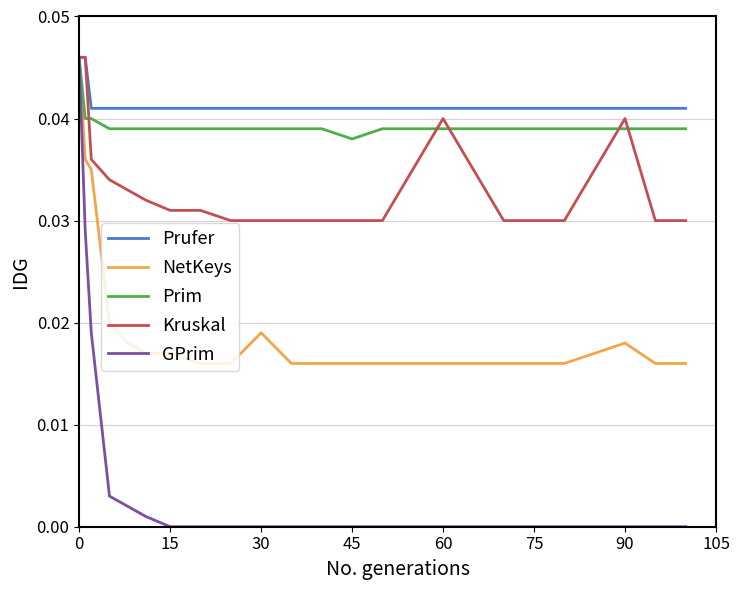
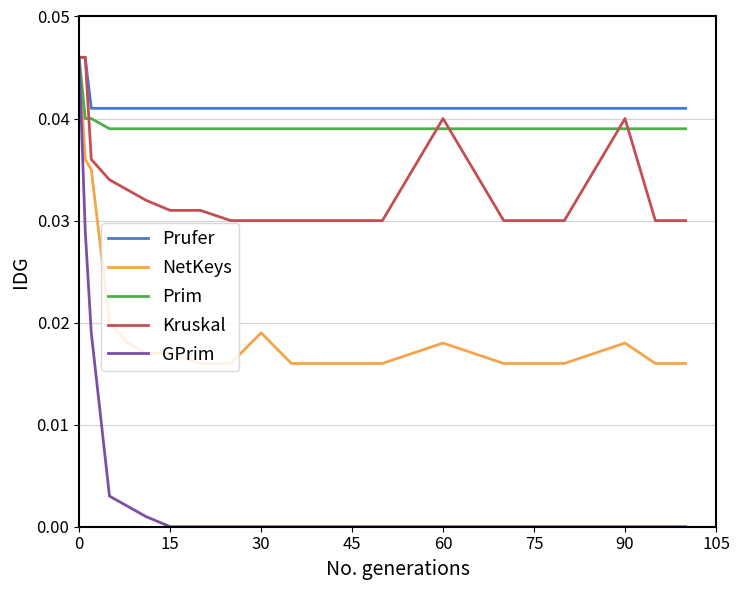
  {
    "Prufer": {
      "15": 0.041,
      "30": 0.041,
      "45": 0.041,
      "60": 0.041,
      "90": 0.041
    },
    "NetKeys": {
      "30": 0.019,
      "45": 0.016,
-     "60": 0.016,
+     "60": 0.018,
      "90": 0.018
    },
    "Prim": {
      "15": 0.039,
      "30": 0.039,
-     "45": 0.038,
+     "45": 0.039,
      "60": 0.039,
      "90": 0.039
    },
    "Kruskal": {
      "15": 0.031,
      "30": 0.030,
      "45": 0.030,
      "60": 0.040,
      "90": 0.040
    },
    "GPrim": {
      "15": 0.000,
      "30": 0.000,
      "45": 0.000,
      "60": 0.000,
      "90": 0.000
    }
  }
